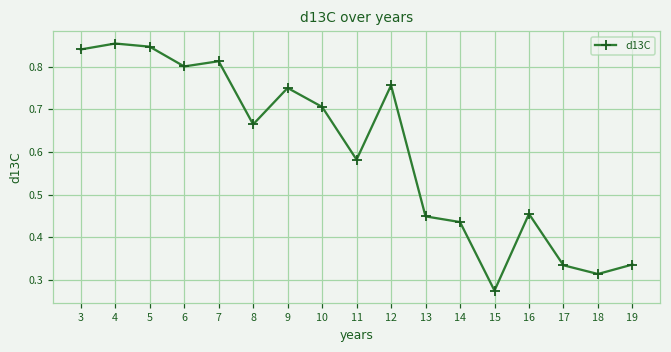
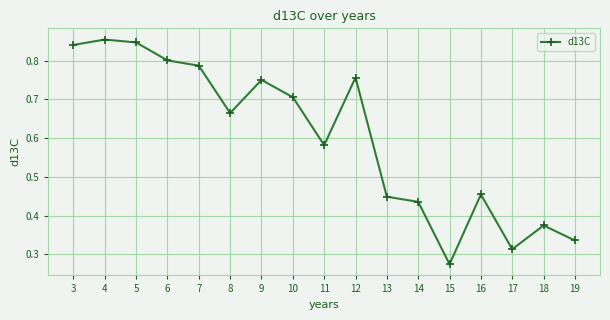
  {
    "3": 0.84,
    "4": 0.85,
    "5": 0.85,
    "6": 0.80,
-   "7": 0.81,
+   "7": 0.79,
    "8": 0.66,
    "9": 0.75,
    "10": 0.71,
    "11": 0.58,
    "12": 0.76,
    "13": 0.45,
    "14": 0.44,
    "15": 0.27,
    "16": 0.45,
-   "17": 0.33,
-   "18": 0.31,
+   "17": 0.31,
+   "18": 0.37,
    "19": 0.34
  }
